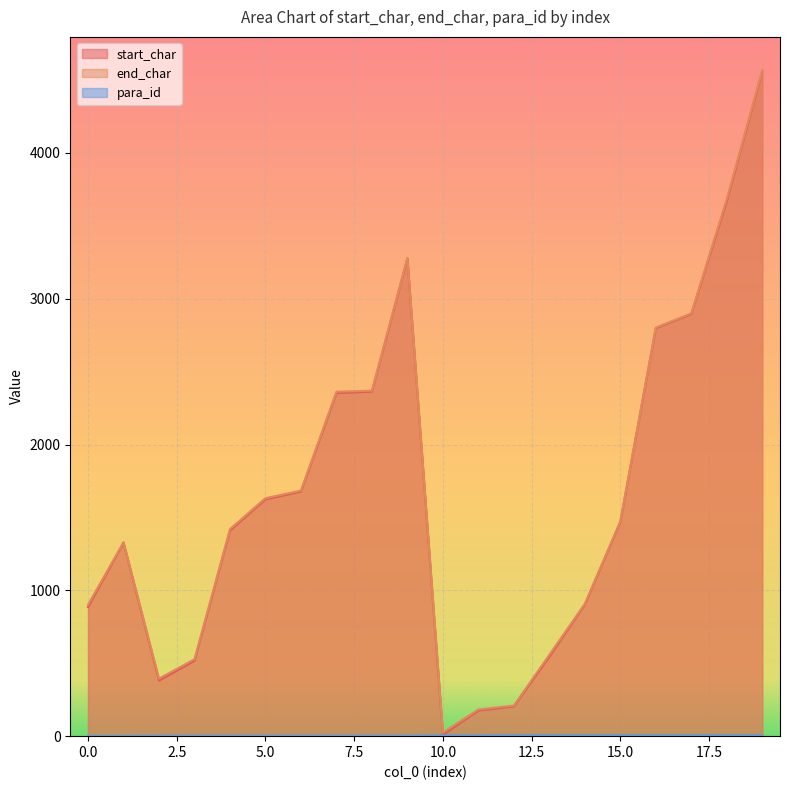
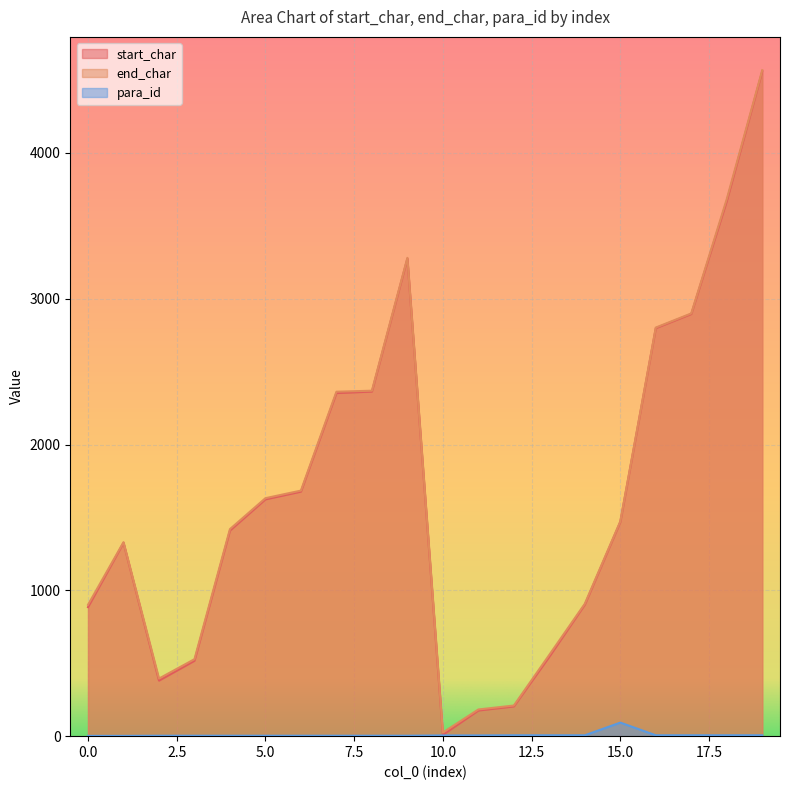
  {
    "para_id": {
      "0.0": 0,
      "5.0": 0,
-     "15.0": 10
+     "15.0": 90
    }
  }
